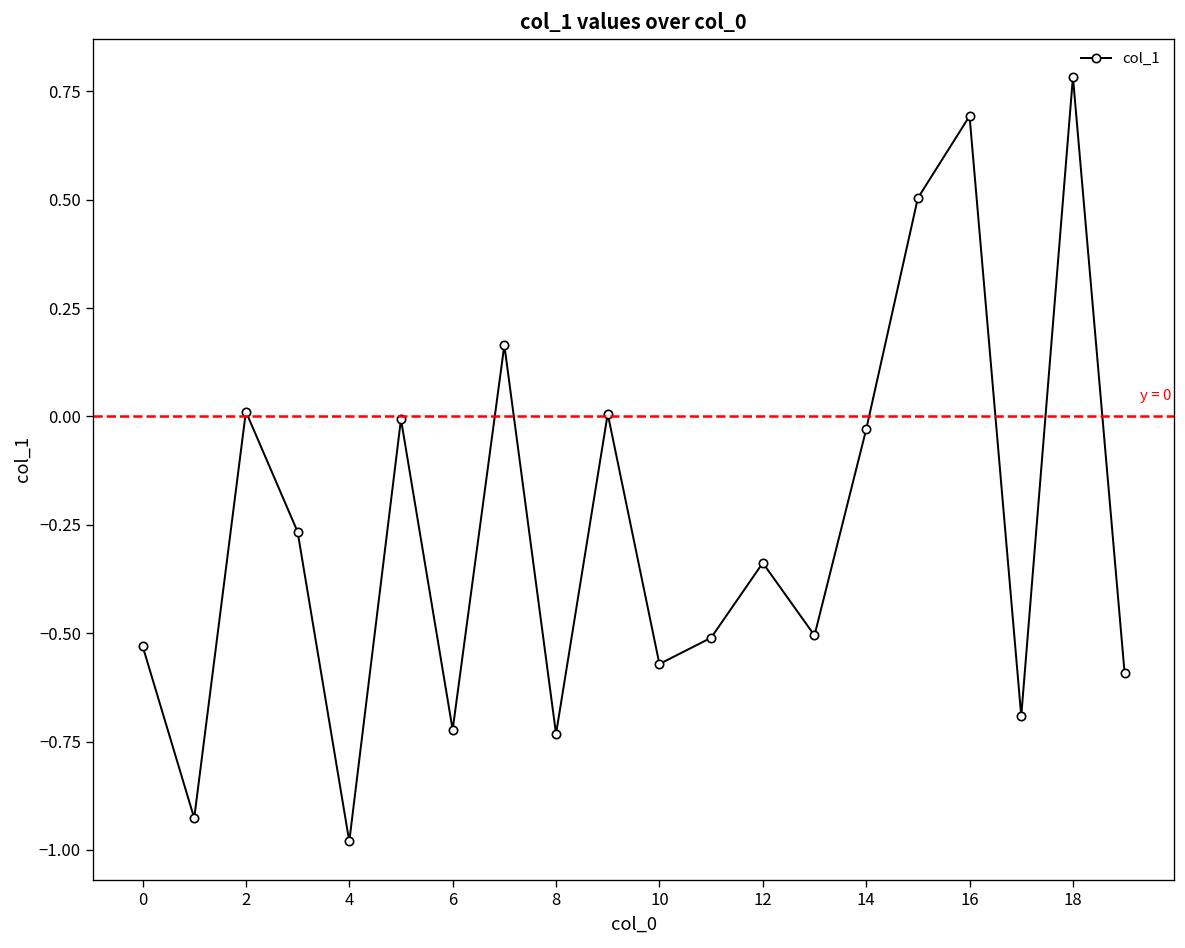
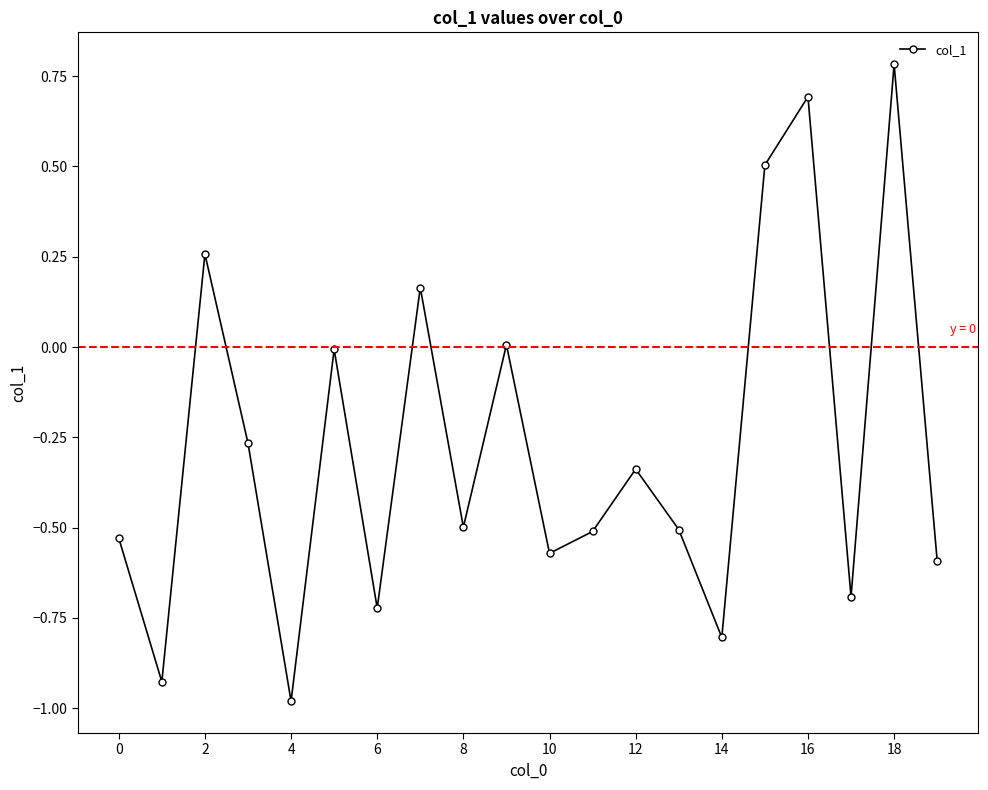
  {
    "0": -0.53,
-   "2": 0.01,
+   "2": 0.26,
    "4": -0.98,
    "6": -0.72,
-   "8": -0.73,
+   "8": -0.50,
    "10": -0.57,
    "12": -0.34,
-   "14": -0.03,
+   "14": -0.80,
    "16": 0.69,
    "18": 0.78
  }
